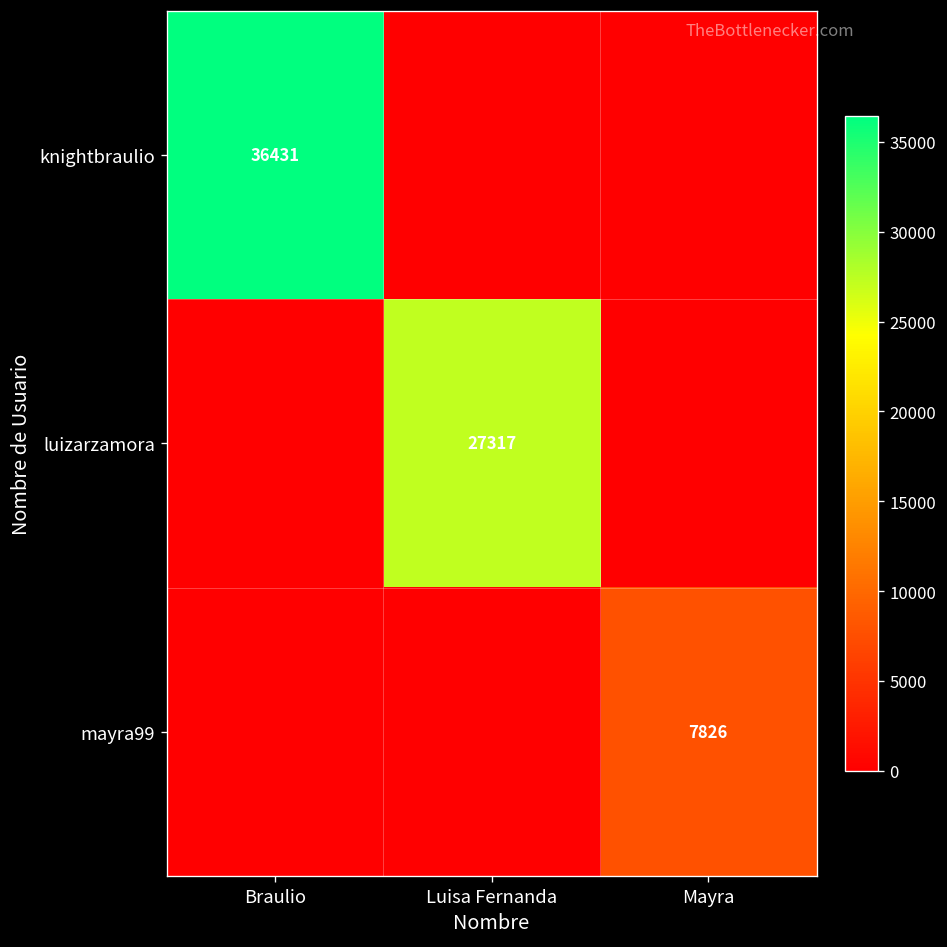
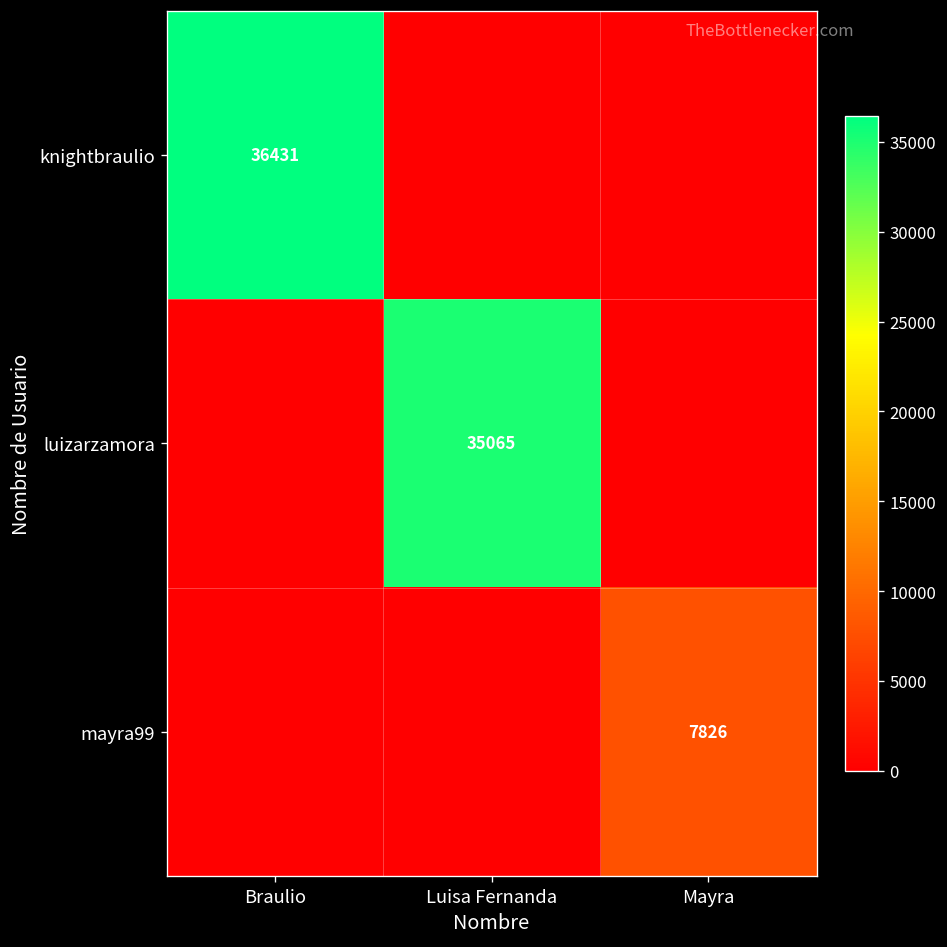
  {
    "knightbraulio": {
      "Braulio": 36431
    },
    "luizarzamora": {
-     "Luisa Fernanda": 27317
+     "Luisa Fernanda": 35065
    },
    "mayra99": {
      "Mayra": 7826
    }
  }
